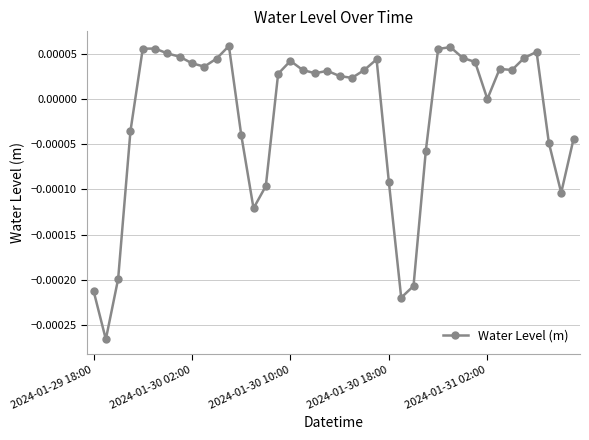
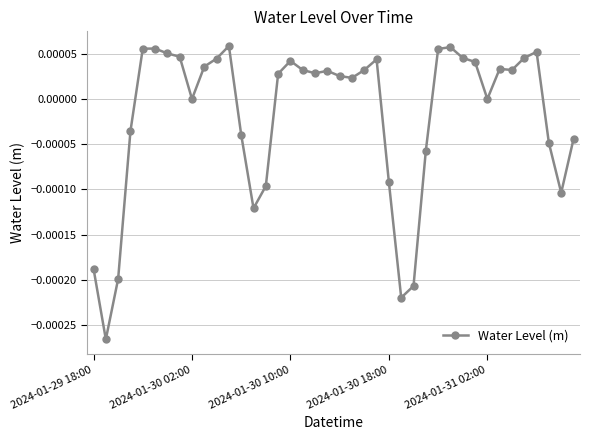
  {
-   "2024-01-29 18:00": -0.00021,
-   "2024-01-30 02:00": 0.00004,
+   "2024-01-29 18:00": -0.00019,
+   "2024-01-30 02:00": 0.00000,
    "2024-01-30 10:00": 0.00004,
    "2024-01-30 18:00": -0.00009,
    "2024-01-31 02:00": 0.00000
  }
